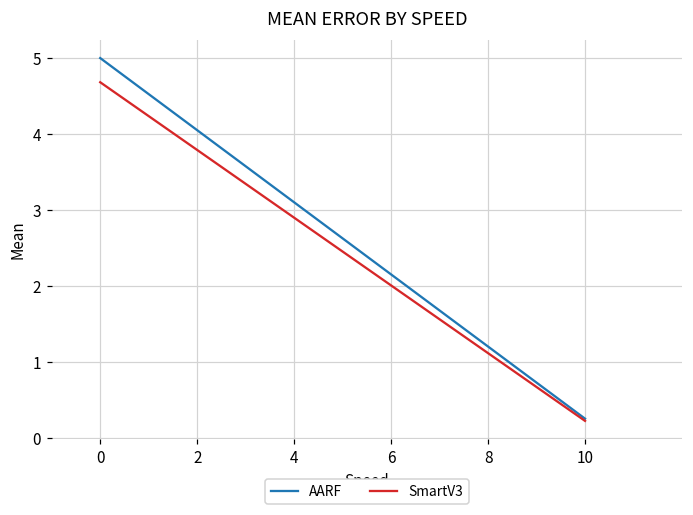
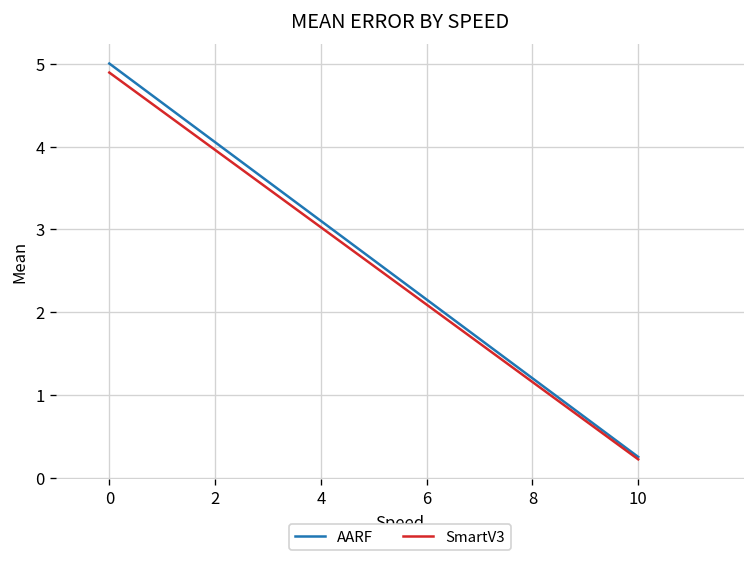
  {
    "AARF": {
      "0": 5.0
    },
    "SmartV3": {
-     "0": 4.7
+     "0": 4.9
    }
  }
